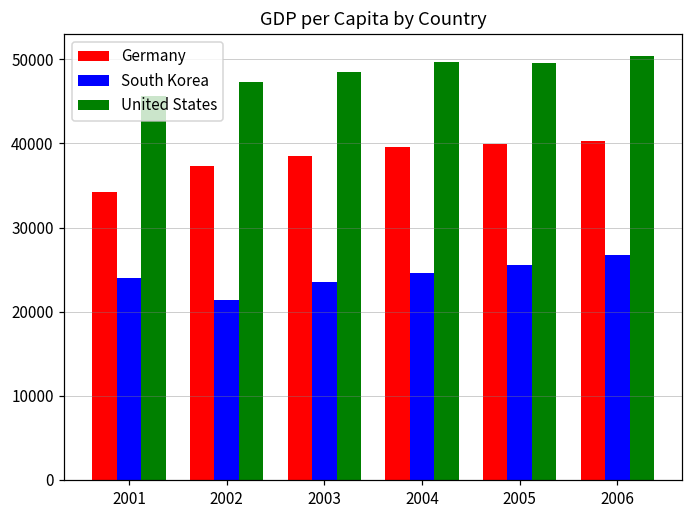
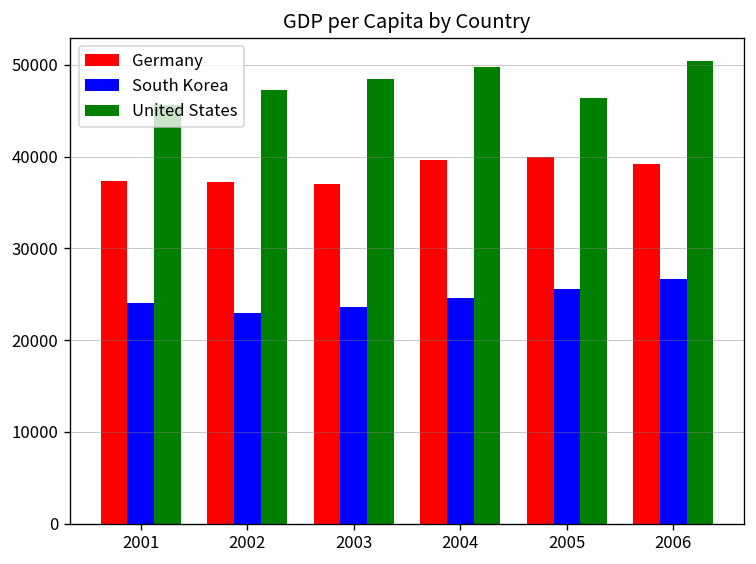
  {
    "Germany": {
-     "2001": 34000,
+     "2001": 37000,
      "2002": 37000,
-     "2003": 39000,
+     "2003": 37000,
      "2004": 40000,
      "2005": 40000,
-     "2006": 40000
+     "2006": 39000
    },
    "South Korea": {
      "2001": 24000,
-     "2002": 21000,
+     "2002": 23000,
      "2003": 24000,
      "2004": 25000,
      "2005": 26000,
      "2006": 27000
    },
    "United States": {
      "2002": 47000,
      "2003": 48000,
      "2004": 50000,
-     "2005": 50000,
+     "2005": 46000,
      "2006": 50000
    }
  }
